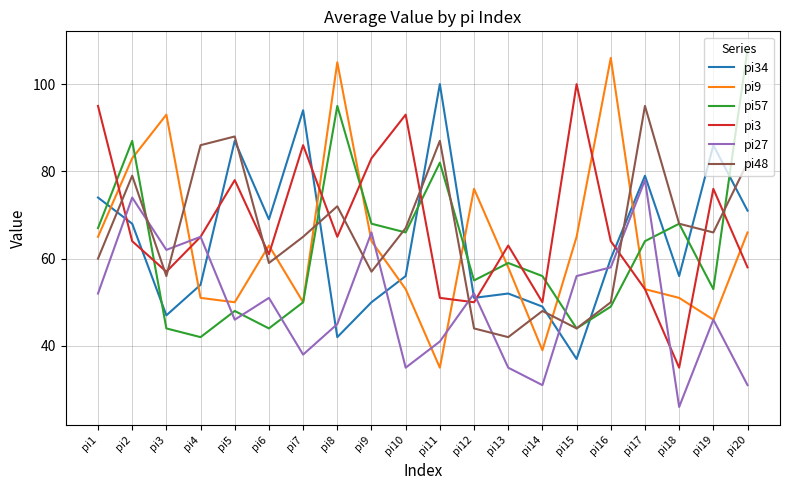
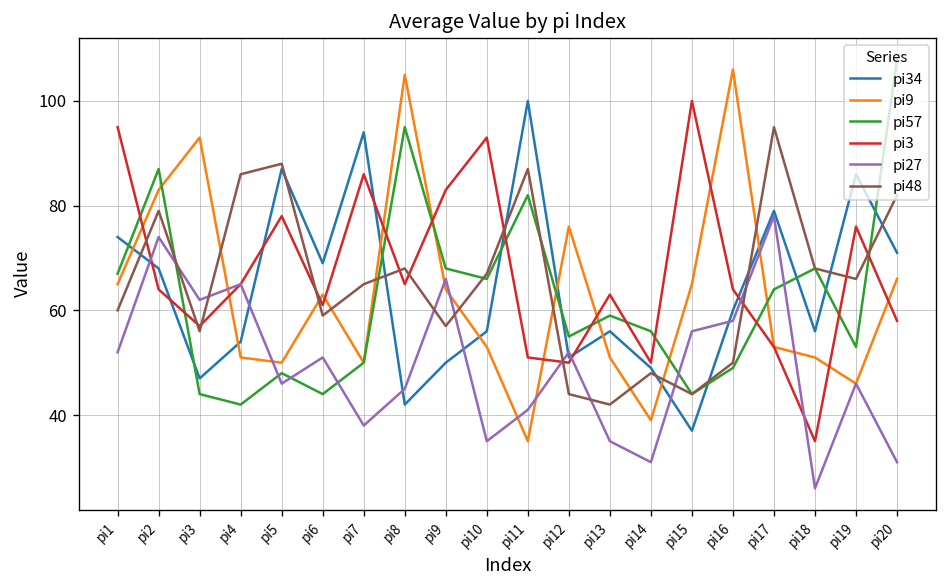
  {
    "pi34": {
      "pi1": 74,
      "pi2": 68,
      "pi3": 47,
      "pi4": 54,
      "pi5": 87,
      "pi6": 69,
      "pi7": 94,
      "pi8": 42,
      "pi9": 50,
      "pi10": 56,
      "pi11": 100,
      "pi12": 51,
-     "pi13": 52,
+     "pi13": 56,
      "pi14": 49,
      "pi15": 37,
      "pi16": 60,
      "pi17": 79,
      "pi18": 56,
      "pi20": 71
    },
    "pi9": {
      "pi1": 65,
      "pi2": 83,
      "pi3": 93,
      "pi4": 51,
      "pi5": 50,
      "pi6": 63,
      "pi8": 105,
      "pi9": 64,
      "pi10": 53,
      "pi11": 35,
      "pi12": 76,
-     "pi13": 58,
+     "pi13": 51,
      "pi14": 39,
      "pi15": 65,
      "pi16": 106,
      "pi18": 51,
      "pi20": 66
    },
    "pi57": {
      "pi1": 67,
      "pi2": 87,
      "pi3": 44,
      "pi4": 42,
      "pi5": 48,
      "pi6": 44,
      "pi8": 95,
      "pi9": 68,
      "pi10": 66,
      "pi11": 82,
      "pi12": 55,
      "pi13": 59,
      "pi14": 56,
      "pi16": 49,
      "pi17": 64,
      "pi19": 53
    },
    "pi3": {
      "pi1": 95,
      "pi2": 64,
      "pi3": 57,
      "pi5": 78,
      "pi6": 61,
      "pi7": 86,
      "pi8": 65,
      "pi9": 83,
      "pi10": 93,
      "pi11": 51,
      "pi12": 50,
      "pi13": 63,
      "pi14": 50,
      "pi15": 100,
      "pi16": 64,
      "pi18": 35,
      "pi19": 76,
      "pi20": 58
    },
    "pi27": {
      "pi1": 52,
      "pi2": 74,
      "pi3": 62,
      "pi5": 46,
      "pi6": 51,
      "pi7": 38,
      "pi8": 45,
      "pi9": 66,
      "pi10": 35,
      "pi11": 41,
      "pi12": 52,
      "pi13": 35,
      "pi14": 31,
      "pi15": 56,
      "pi16": 58,
      "pi17": 78,
      "pi18": 26,
      "pi20": 31
    },
    "pi48": {
      "pi1": 60,
      "pi2": 79,
      "pi3": 56,
      "pi4": 86,
      "pi5": 88,
      "pi6": 59,
      "pi7": 65,
-     "pi8": 72,
+     "pi8": 68,
      "pi9": 57,
      "pi10": 67,
      "pi11": 87,
      "pi12": 44,
      "pi13": 42,
      "pi14": 48,
      "pi16": 50,
      "pi17": 95,
      "pi19": 66
    }
  }
